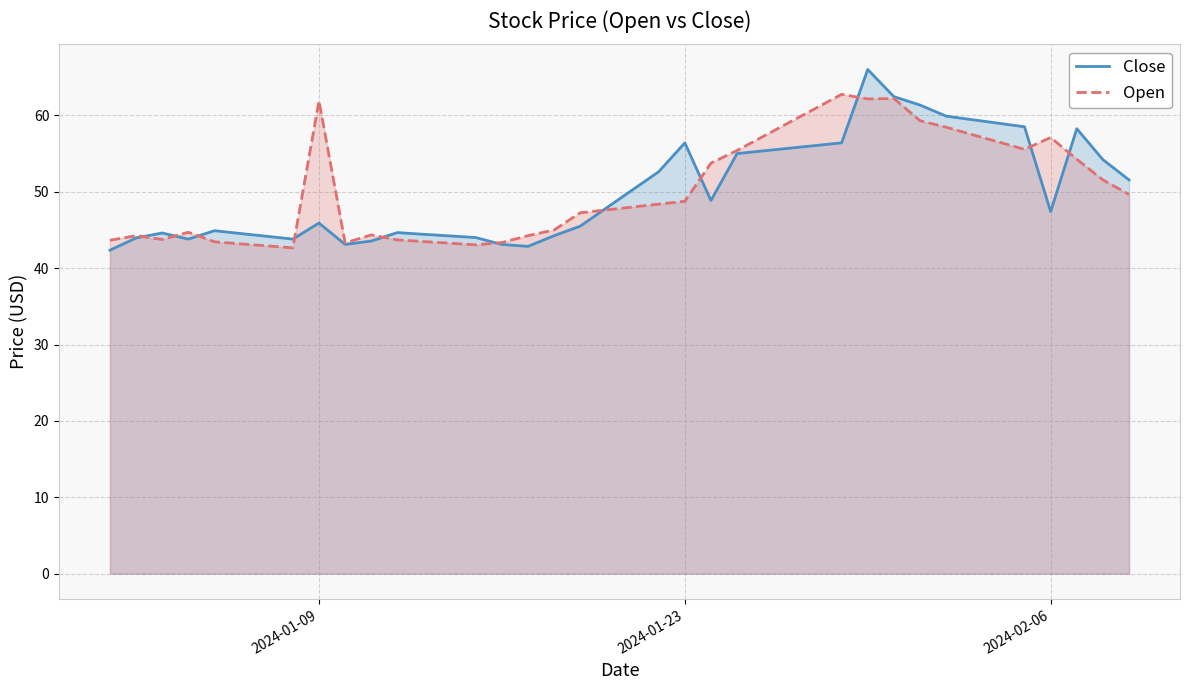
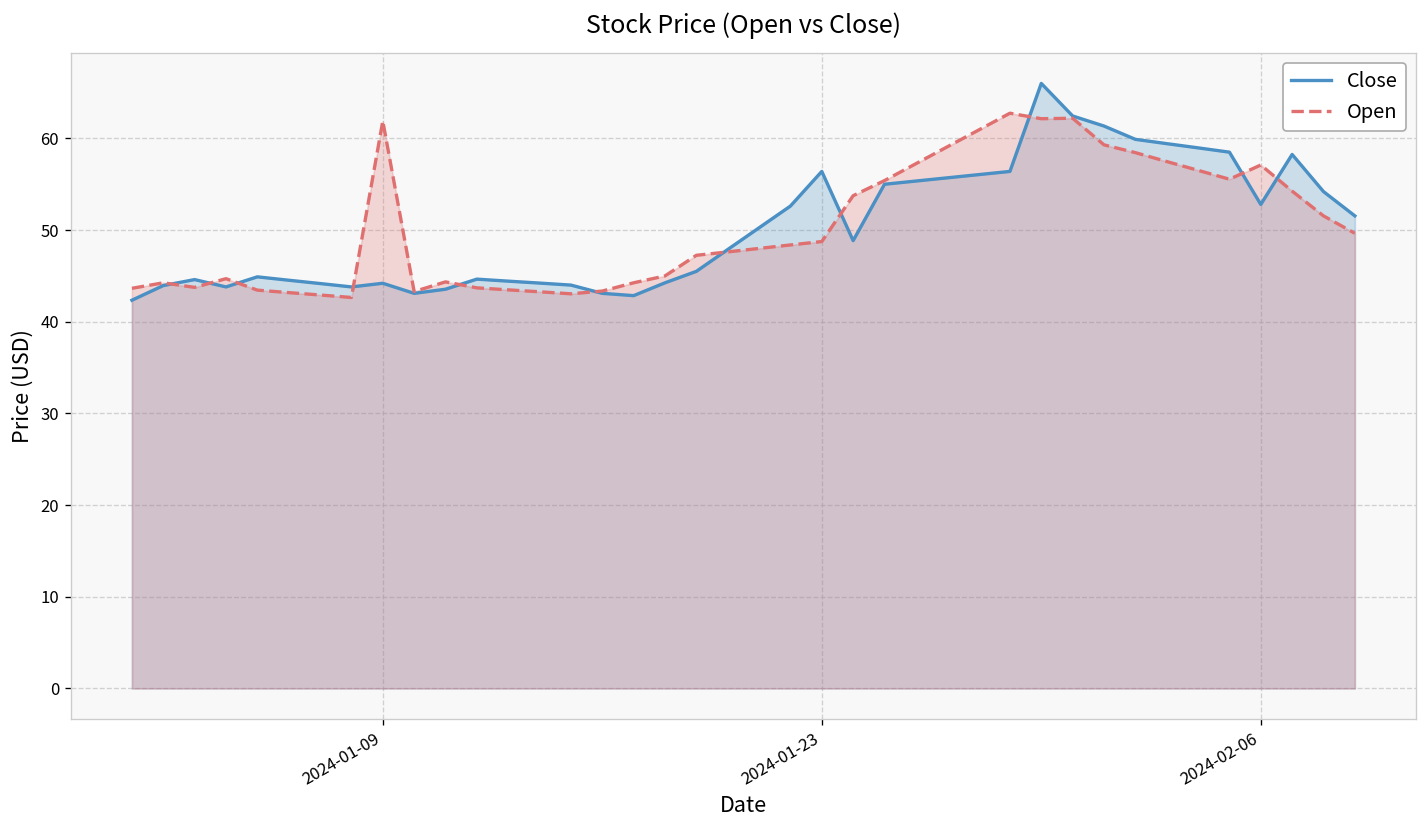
  {
    "Close": {
-     "2024-01-09": 46,
+     "2024-01-09": 44,
      "2024-01-23": 56,
-     "2024-02-06": 47
+     "2024-02-06": 53
    },
    "Open": {
      "2024-01-09": 62,
      "2024-01-23": 49,
      "2024-02-06": 57
    }
  }
